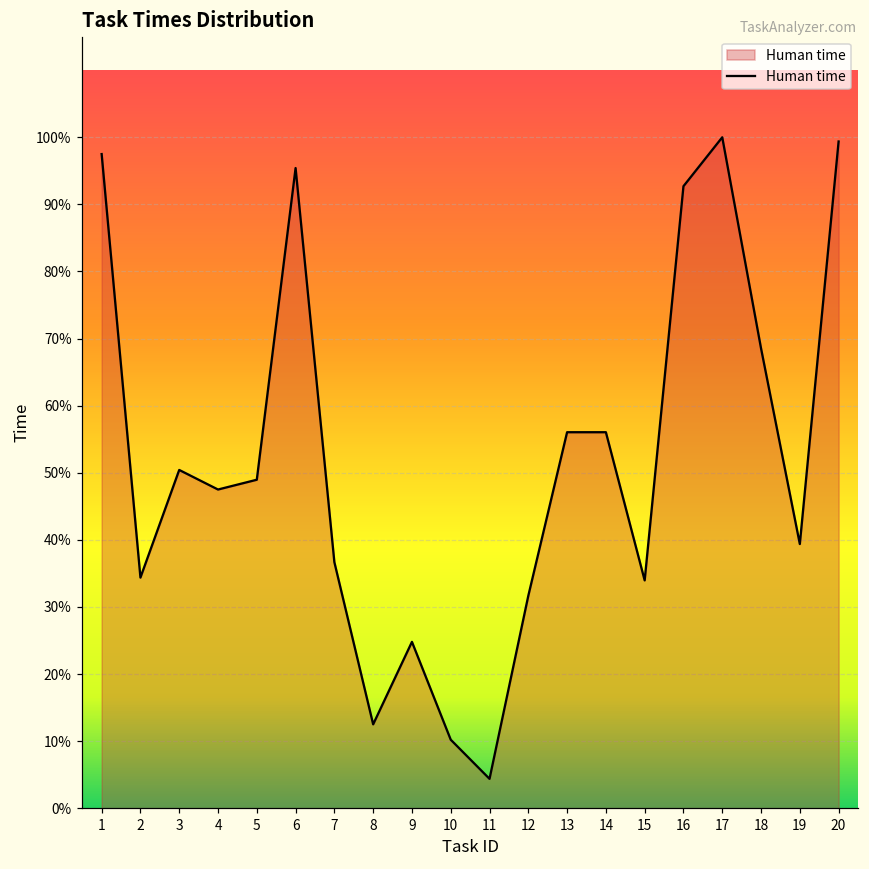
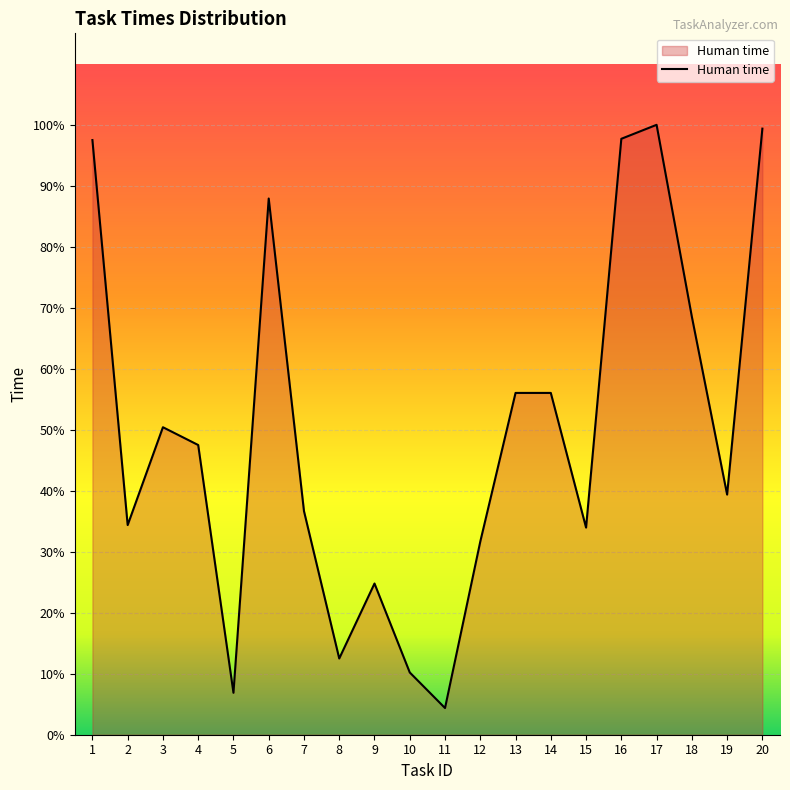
  {
    "1": "98%",
    "2": "34%",
    "3": "50%",
    "4": "48%",
-   "5": "49%",
-   "6": "95%",
+   "5": "7%",
+   "6": "88%",
    "7": "37%",
    "8": "13%",
    "9": "25%",
    "10": "10%",
    "11": "4%",
    "12": "32%",
    "13": "56%",
    "14": "56%",
    "15": "34%",
-   "16": "93%",
+   "16": "98%",
    "17": "100%",
    "18": "69%",
    "19": "39%",
    "20": "99%"
  }
